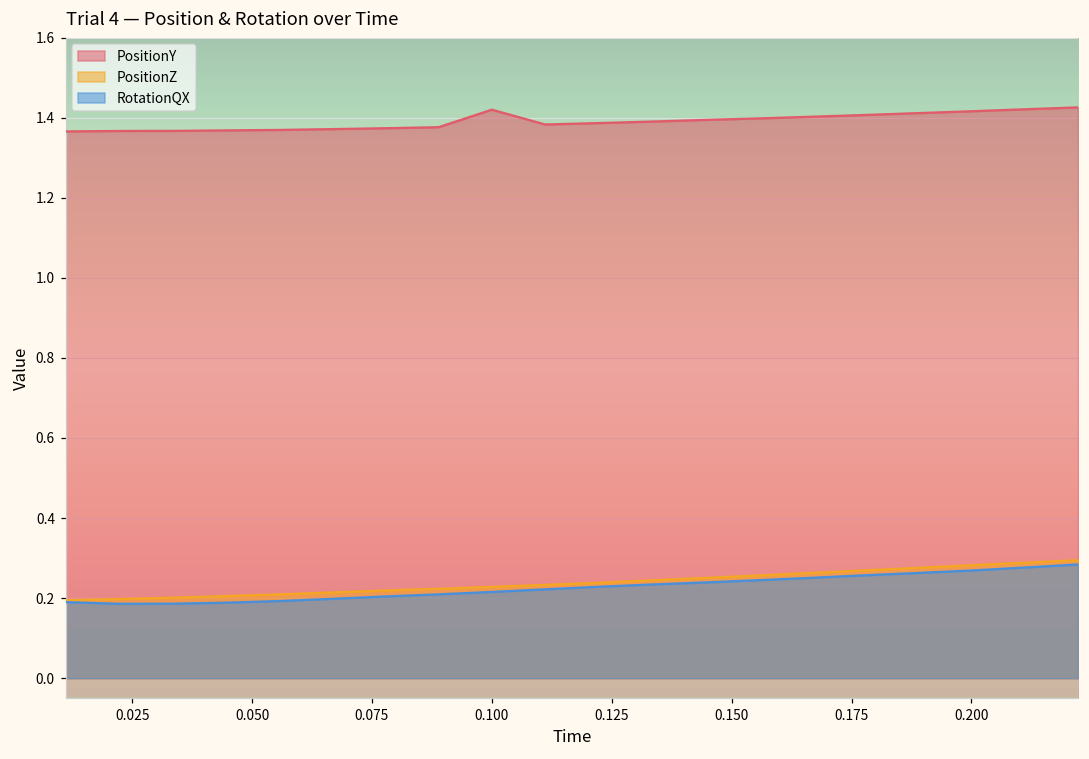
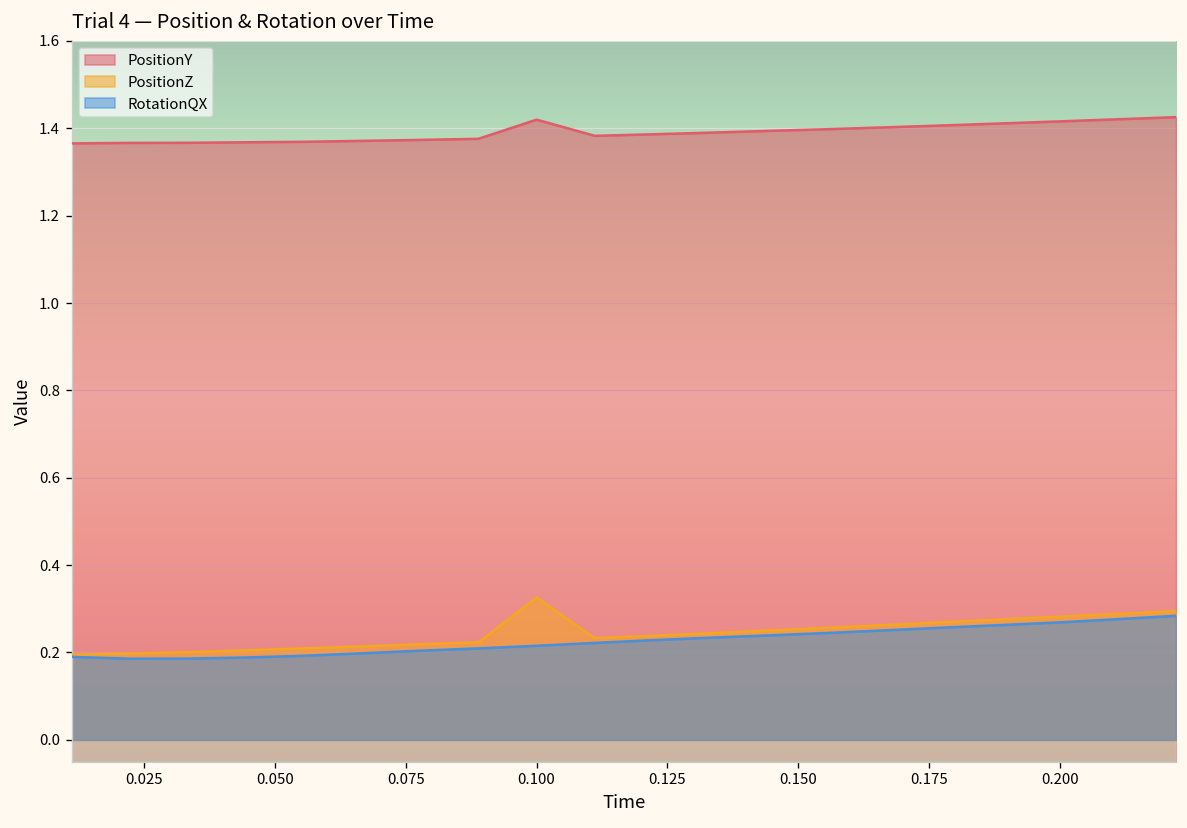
  {
    "PositionY": {
      "0.100": 1.42,
      "0.200": 1.42
    },
    "PositionZ": {
-     "0.100": 0.23,
+     "0.100": 0.33,
      "0.200": 0.28
    },
    "RotationQX": {
      "0.100": 0.22,
      "0.200": 0.27
    }
  }
